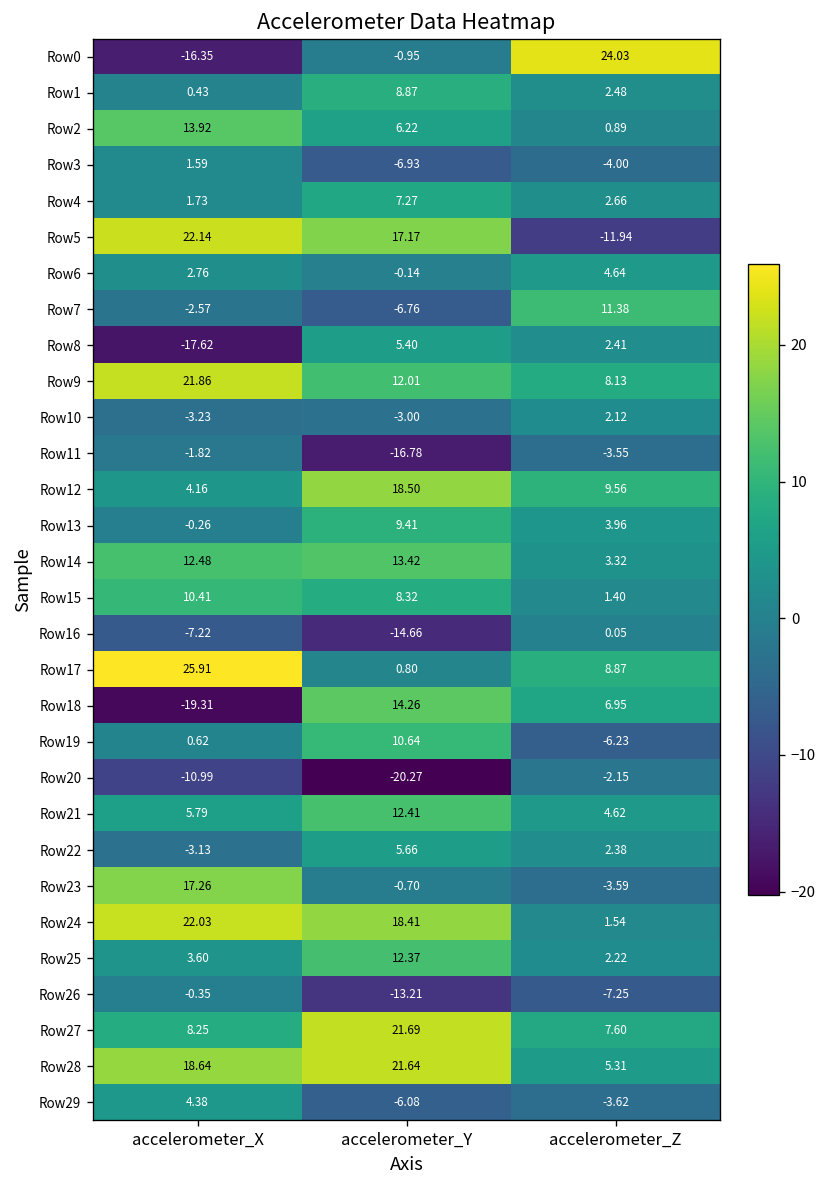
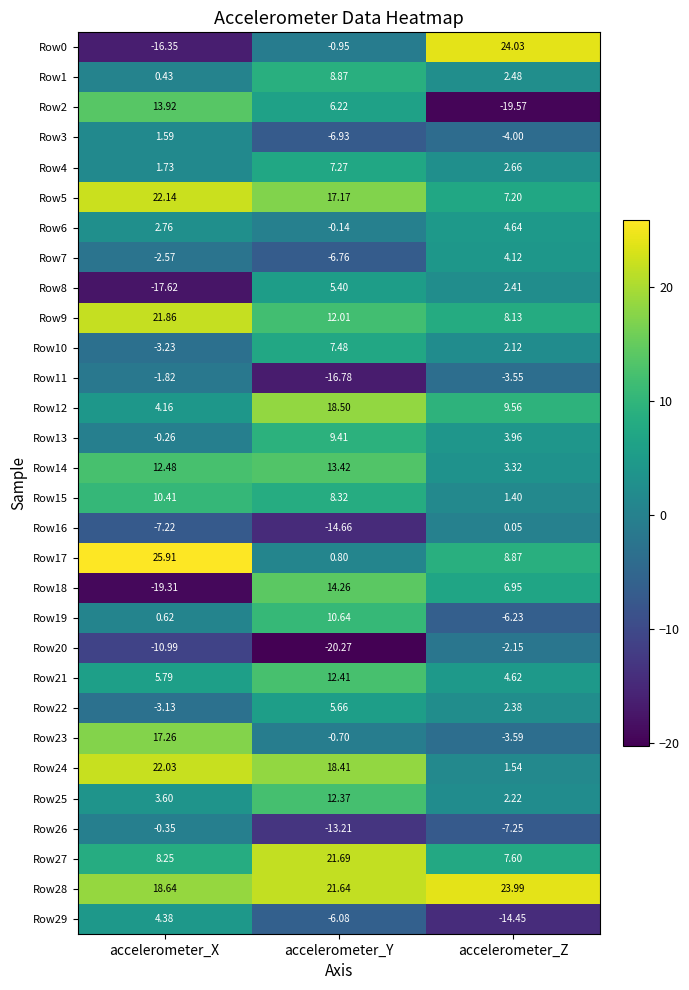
  {
    "Row0": {
      "accelerometer_X": -16.35,
      "accelerometer_Y": -0.95,
      "accelerometer_Z": 24.03
    },
    "Row1": {
      "accelerometer_X": 0.43,
      "accelerometer_Y": 8.87,
      "accelerometer_Z": 2.48
    },
    "Row2": {
      "accelerometer_X": 13.92,
      "accelerometer_Y": 6.22,
-     "accelerometer_Z": 0.89
+     "accelerometer_Z": -19.57
    },
    "Row3": {
      "accelerometer_X": 1.59,
      "accelerometer_Y": -6.93,
      "accelerometer_Z": -4.00
    },
    "Row4": {
      "accelerometer_X": 1.73,
      "accelerometer_Y": 7.27,
      "accelerometer_Z": 2.66
    },
    "Row5": {
      "accelerometer_X": 22.14,
      "accelerometer_Y": 17.17,
-     "accelerometer_Z": -11.94
+     "accelerometer_Z": 7.20
    },
    "Row6": {
      "accelerometer_X": 2.76,
      "accelerometer_Y": -0.14,
      "accelerometer_Z": 4.64
    },
    "Row7": {
      "accelerometer_X": -2.57,
      "accelerometer_Y": -6.76,
-     "accelerometer_Z": 11.38
+     "accelerometer_Z": 4.12
    },
    "Row8": {
      "accelerometer_X": -17.62,
      "accelerometer_Y": 5.40,
      "accelerometer_Z": 2.41
    },
    "Row9": {
      "accelerometer_X": 21.86,
      "accelerometer_Y": 12.01,
      "accelerometer_Z": 8.13
    },
    "Row10": {
      "accelerometer_X": -3.23,
-     "accelerometer_Y": -3.00,
+     "accelerometer_Y": 7.48,
      "accelerometer_Z": 2.12
    },
    "Row11": {
      "accelerometer_X": -1.82,
      "accelerometer_Y": -16.78,
      "accelerometer_Z": -3.55
    },
    "Row12": {
      "accelerometer_X": 4.16,
      "accelerometer_Y": 18.50,
      "accelerometer_Z": 9.56
    },
    "Row13": {
      "accelerometer_X": -0.26,
      "accelerometer_Y": 9.41,
      "accelerometer_Z": 3.96
    },
    "Row14": {
      "accelerometer_X": 12.48,
      "accelerometer_Y": 13.42,
      "accelerometer_Z": 3.32
    },
    "Row15": {
      "accelerometer_X": 10.41,
      "accelerometer_Y": 8.32,
      "accelerometer_Z": 1.40
    },
    "Row16": {
      "accelerometer_X": -7.22,
      "accelerometer_Y": -14.66,
      "accelerometer_Z": 0.05
    },
    "Row17": {
      "accelerometer_X": 25.91,
      "accelerometer_Y": 0.80,
      "accelerometer_Z": 8.87
    },
    "Row18": {
      "accelerometer_X": -19.31,
      "accelerometer_Y": 14.26,
      "accelerometer_Z": 6.95
    },
    "Row19": {
      "accelerometer_X": 0.62,
      "accelerometer_Y": 10.64,
      "accelerometer_Z": -6.23
    },
    "Row20": {
      "accelerometer_X": -10.99,
      "accelerometer_Y": -20.27,
      "accelerometer_Z": -2.15
    },
    "Row21": {
      "accelerometer_X": 5.79,
      "accelerometer_Y": 12.41,
      "accelerometer_Z": 4.62
    },
    "Row22": {
      "accelerometer_X": -3.13,
      "accelerometer_Y": 5.66,
      "accelerometer_Z": 2.38
    },
    "Row23": {
      "accelerometer_X": 17.26,
      "accelerometer_Y": -0.70,
      "accelerometer_Z": -3.59
    },
    "Row24": {
      "accelerometer_X": 22.03,
      "accelerometer_Y": 18.41,
      "accelerometer_Z": 1.54
    },
    "Row25": {
      "accelerometer_X": 3.60,
      "accelerometer_Y": 12.37,
      "accelerometer_Z": 2.22
    },
    "Row26": {
      "accelerometer_X": -0.35,
      "accelerometer_Y": -13.21,
      "accelerometer_Z": -7.25
    },
    "Row27": {
      "accelerometer_X": 8.25,
      "accelerometer_Y": 21.69,
      "accelerometer_Z": 7.60
    },
    "Row28": {
      "accelerometer_X": 18.64,
      "accelerometer_Y": 21.64,
-     "accelerometer_Z": 5.31
+     "accelerometer_Z": 23.99
    },
    "Row29": {
      "accelerometer_X": 4.38,
      "accelerometer_Y": -6.08,
-     "accelerometer_Z": -3.62
+     "accelerometer_Z": -14.45
    }
  }
